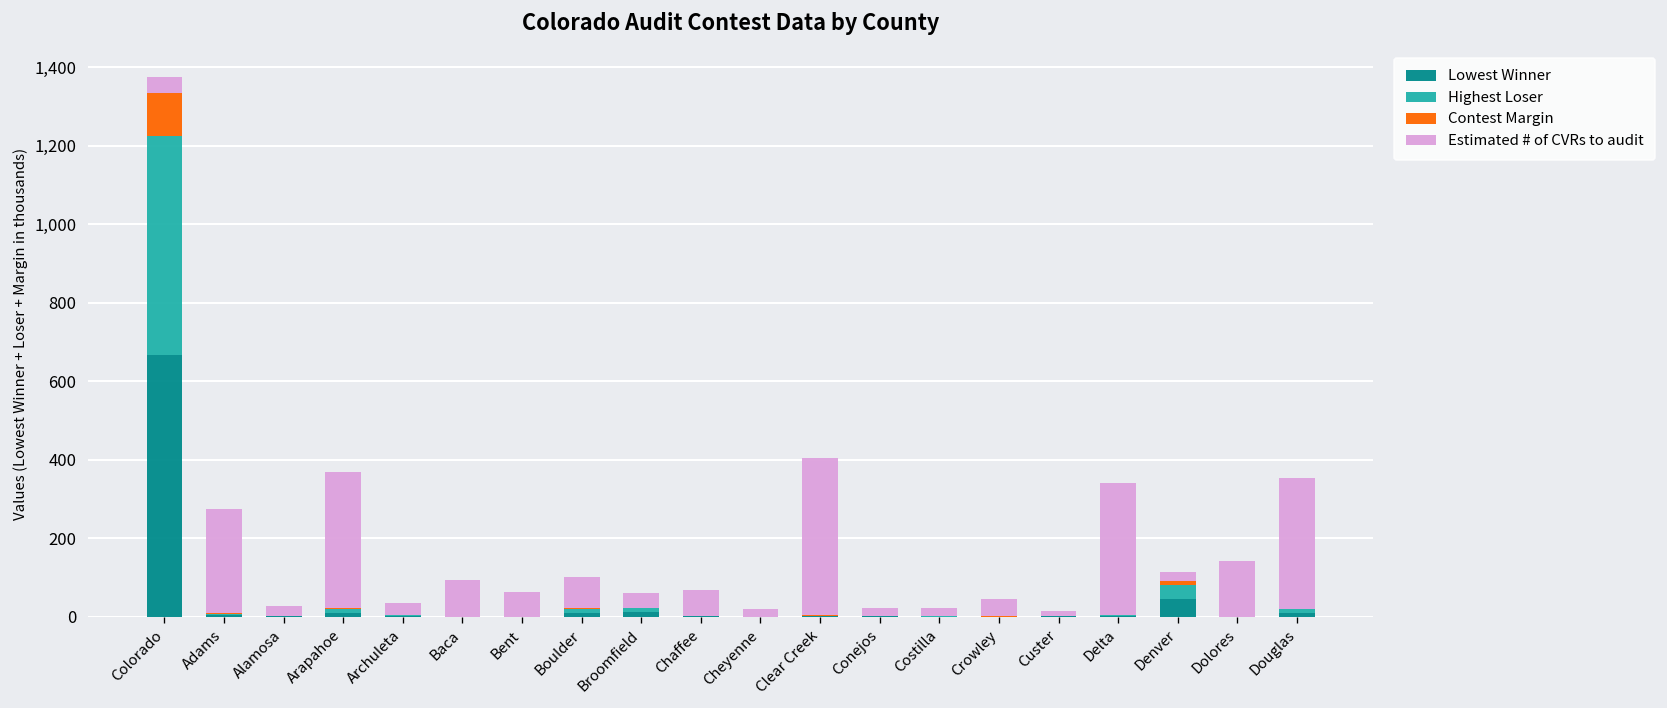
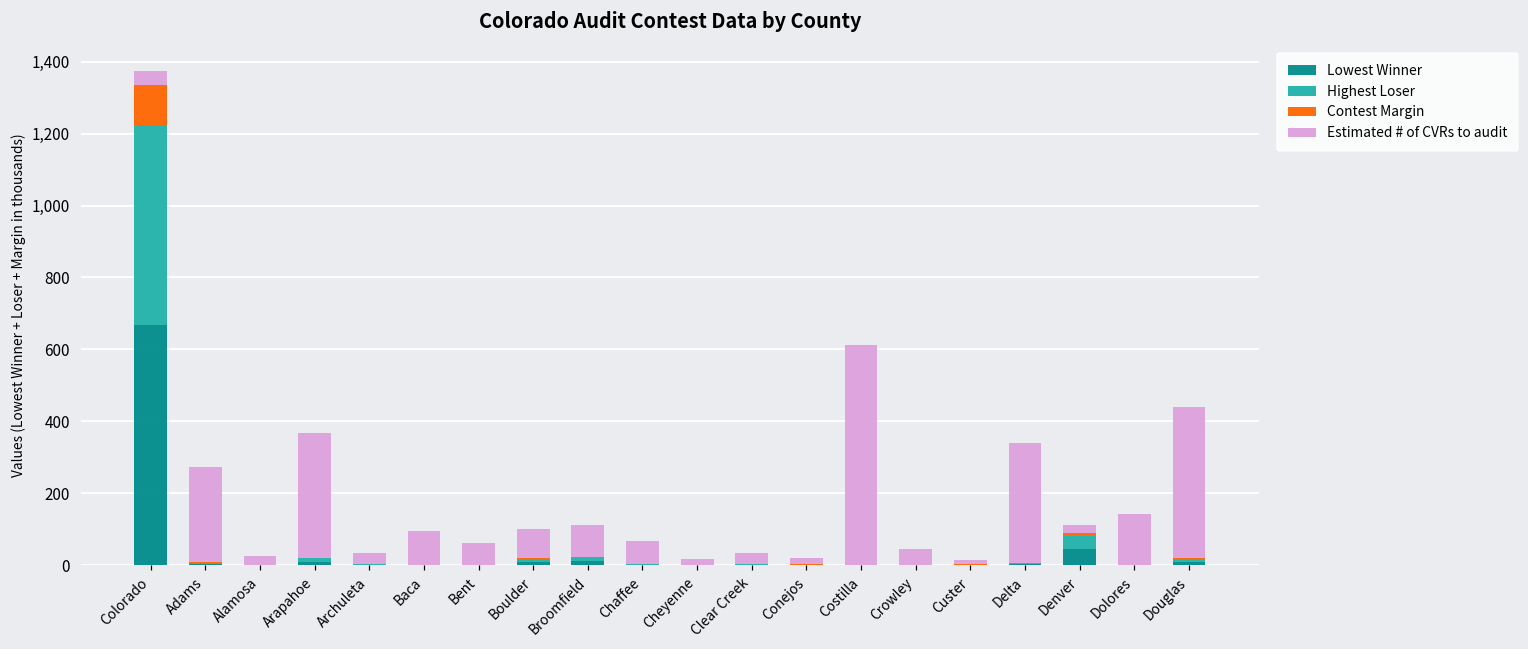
  {
    "Contest Margin": {
      "Colorado": 110,
      "Denver": 10
    },
    "Estimated # of CVRs to audit": {
      "Colorado": 40,
      "Adams": 270,
      "Alamosa": 30,
      "Arapahoe": 350,
      "Archuleta": 30,
      "Baca": 90,
      "Bent": 60,
      "Boulder": 80,
-     "Broomfield": 40,
+     "Broomfield": 90,
      "Chaffee": 70,
      "Cheyenne": 20,
-     "Clear Creek": 400,
+     "Clear Creek": 30,
      "Conejos": 20,
-     "Costilla": 20,
+     "Costilla": 610,
      "Crowley": 40,
      "Custer": 10,
      "Delta": 330,
      "Denver": 20,
      "Dolores": 140,
-     "Douglas": 330
+     "Douglas": 420
    }
  }
